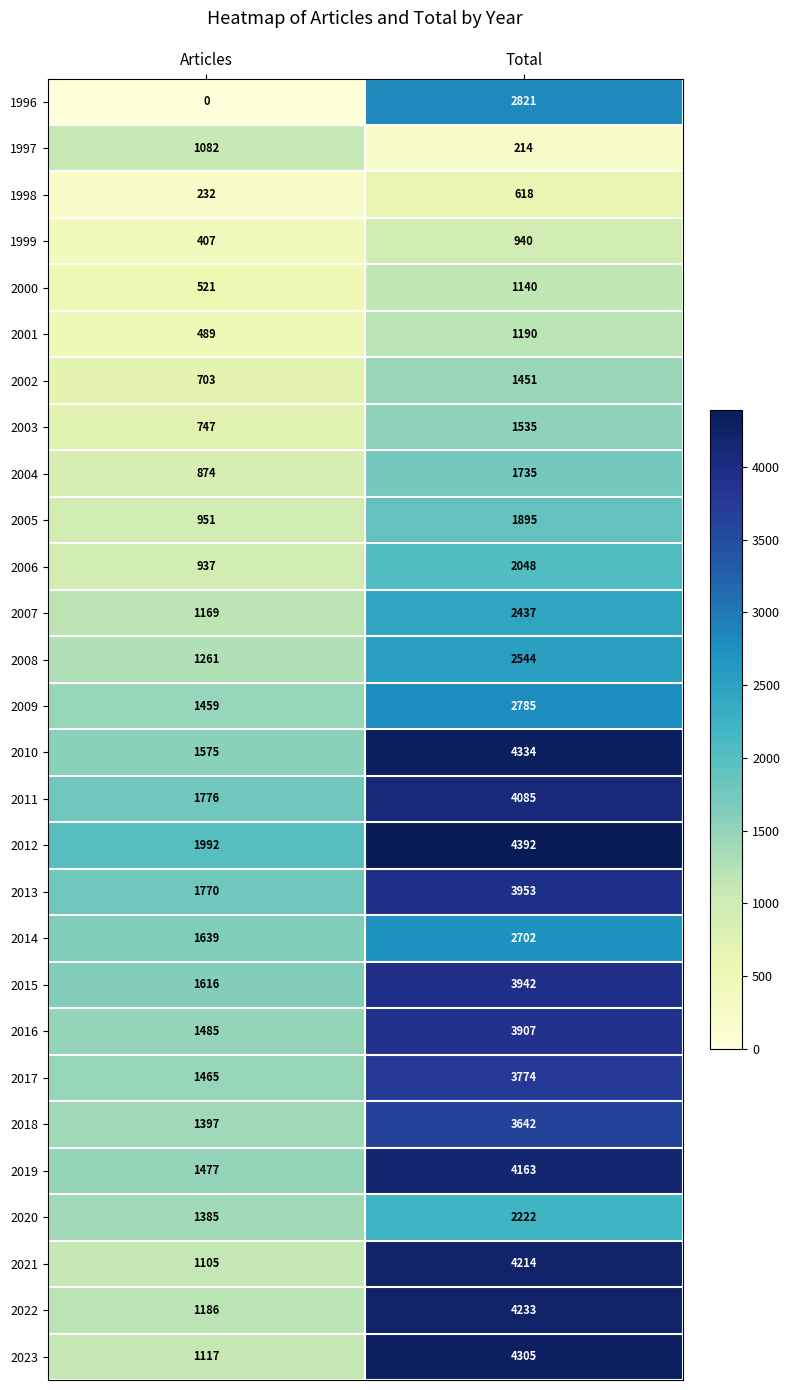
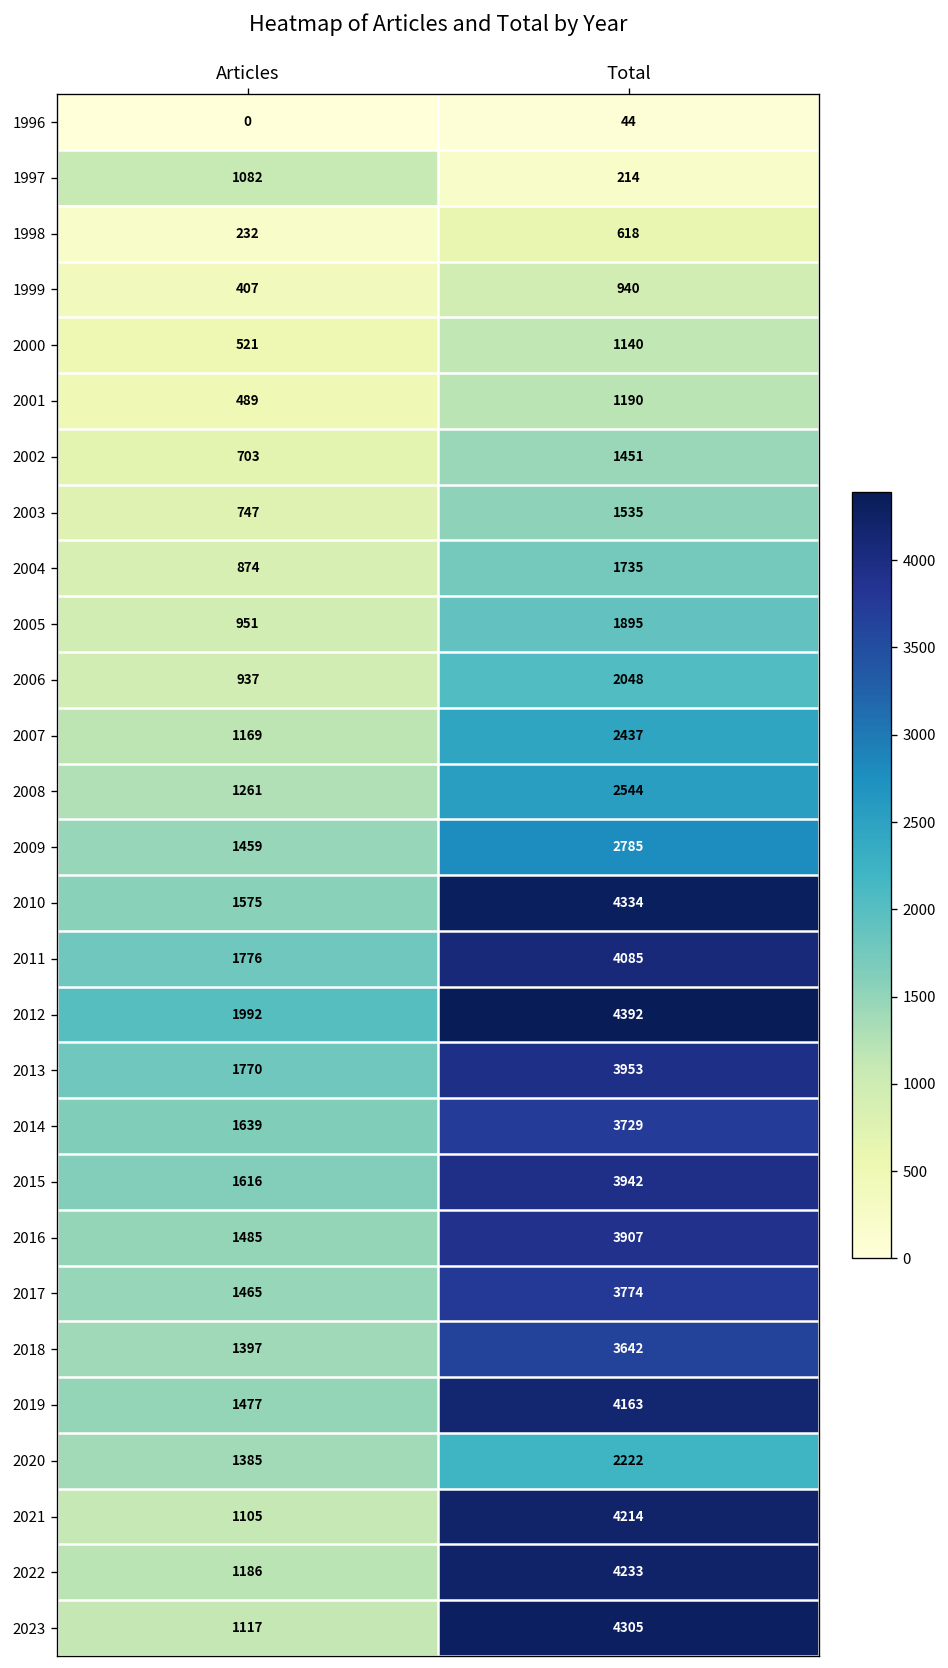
  {
    "1996": {
      "Articles": 0,
-     "Total": 2821
+     "Total": 44
    },
    "1997": {
      "Articles": 1082,
      "Total": 214
    },
    "1998": {
      "Articles": 232,
      "Total": 618
    },
    "1999": {
      "Articles": 407,
      "Total": 940
    },
    "2000": {
      "Articles": 521,
      "Total": 1140
    },
    "2001": {
      "Articles": 489,
      "Total": 1190
    },
    "2002": {
      "Articles": 703,
      "Total": 1451
    },
    "2003": {
      "Articles": 747,
      "Total": 1535
    },
    "2004": {
      "Articles": 874,
      "Total": 1735
    },
    "2005": {
      "Articles": 951,
      "Total": 1895
    },
    "2006": {
      "Articles": 937,
      "Total": 2048
    },
    "2007": {
      "Articles": 1169,
      "Total": 2437
    },
    "2008": {
      "Articles": 1261,
      "Total": 2544
    },
    "2009": {
      "Articles": 1459,
      "Total": 2785
    },
    "2010": {
      "Articles": 1575,
      "Total": 4334
    },
    "2011": {
      "Articles": 1776,
      "Total": 4085
    },
    "2012": {
      "Articles": 1992,
      "Total": 4392
    },
    "2013": {
      "Articles": 1770,
      "Total": 3953
    },
    "2014": {
      "Articles": 1639,
-     "Total": 2702
+     "Total": 3729
    },
    "2015": {
      "Articles": 1616,
      "Total": 3942
    },
    "2016": {
      "Articles": 1485,
      "Total": 3907
    },
    "2017": {
      "Articles": 1465,
      "Total": 3774
    },
    "2018": {
      "Articles": 1397,
      "Total": 3642
    },
    "2019": {
      "Articles": 1477,
      "Total": 4163
    },
    "2020": {
      "Articles": 1385,
      "Total": 2222
    },
    "2021": {
      "Articles": 1105,
      "Total": 4214
    },
    "2022": {
      "Articles": 1186,
      "Total": 4233
    },
    "2023": {
      "Articles": 1117,
      "Total": 4305
    }
  }
